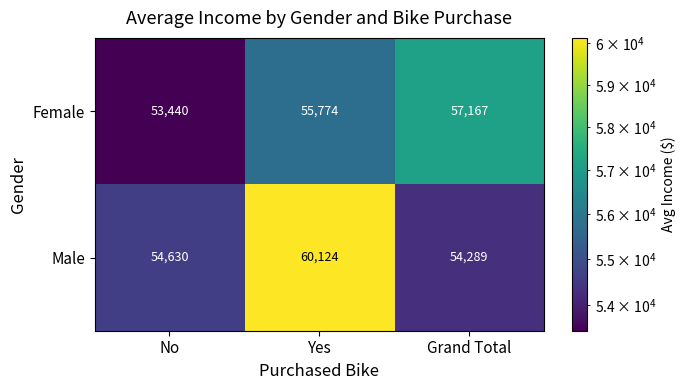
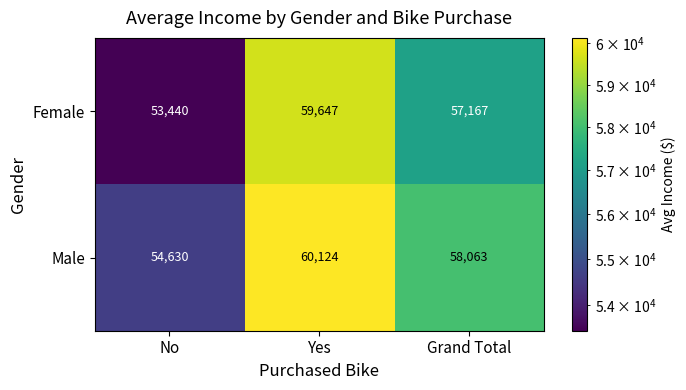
  {
    "Female": {
      "No": "53,440",
-     "Yes": "55,774",
+     "Yes": "59,647",
      "Grand Total": "57,167"
    },
    "Male": {
      "No": "54,630",
      "Yes": "60,124",
-     "Grand Total": "54,289"
+     "Grand Total": "58,063"
    }
  }
